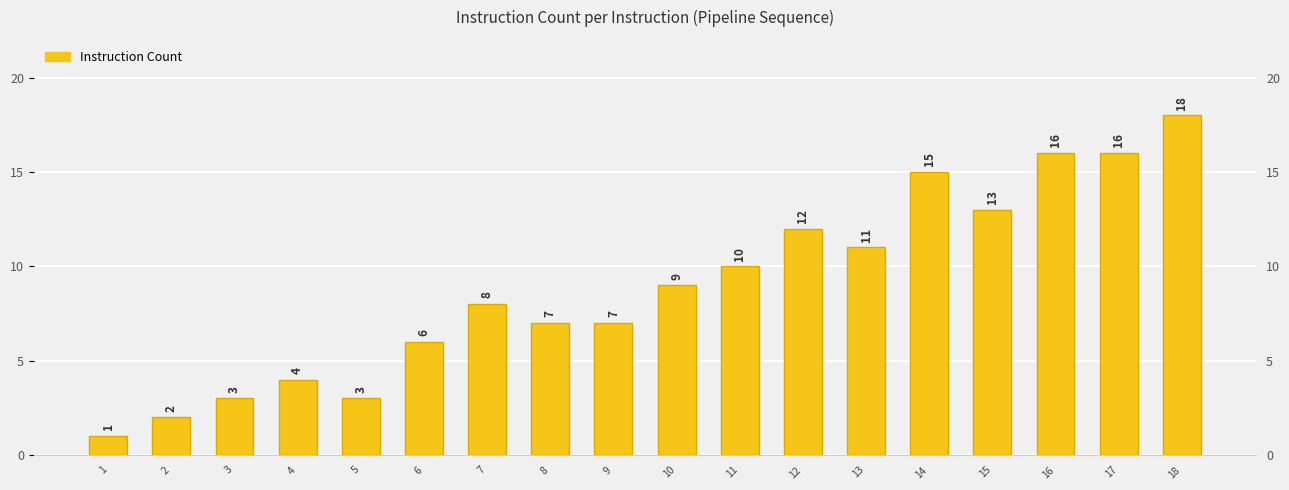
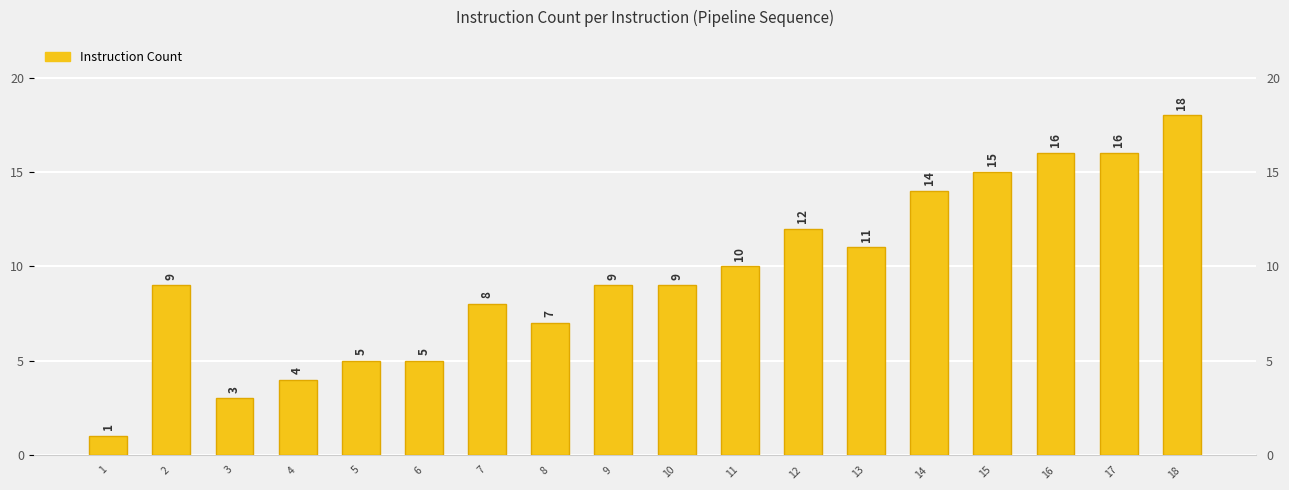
  {
    "1": 1,
-   "2": 2,
+   "2": 9,
    "3": 3,
    "4": 4,
-   "5": 3,
-   "6": 6,
+   "5": 5,
+   "6": 5,
    "7": 8,
    "8": 7,
-   "9": 7,
+   "9": 9,
    "10": 9,
    "11": 10,
    "12": 12,
    "13": 11,
-   "14": 15,
-   "15": 13,
+   "14": 14,
+   "15": 15,
    "16": 16,
    "17": 16,
    "18": 18
  }
